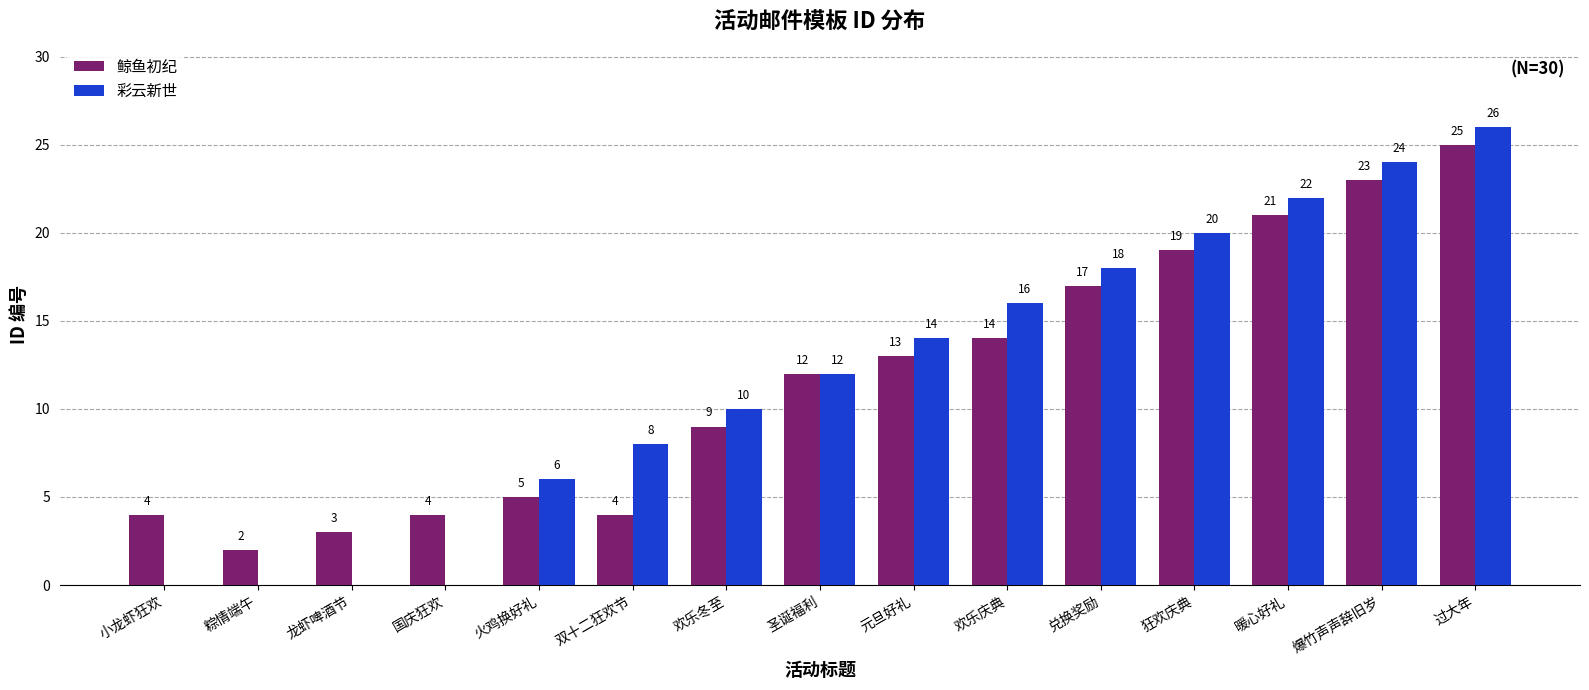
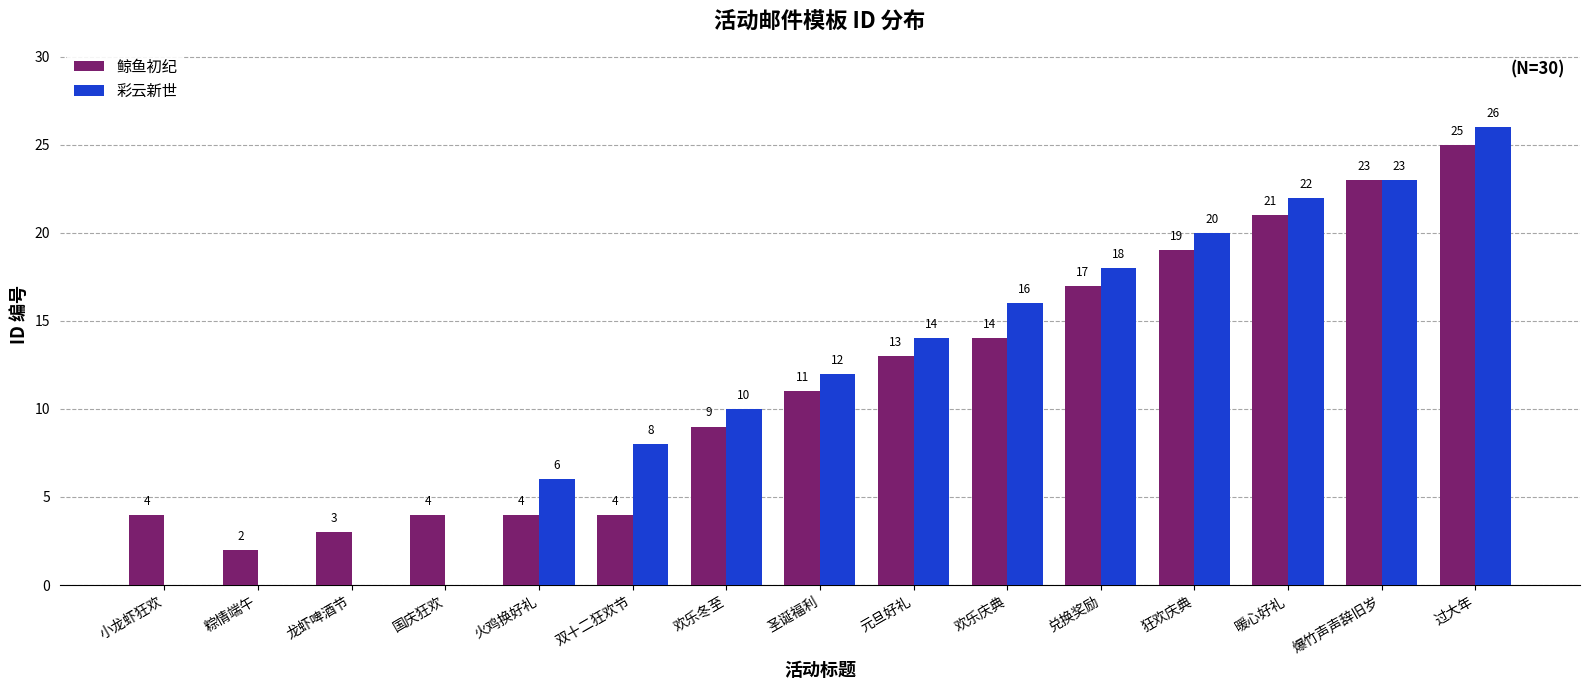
  {
    "鲸鱼初纪": {
      "小龙虾狂欢": 4,
      "粽情端午": 2,
      "龙虾啤酒节": 3,
      "国庆狂欢": 4,
-     "火鸡换好礼": 5,
+     "火鸡换好礼": 4,
      "双十二狂欢节": 4,
      "欢乐冬至": 9,
-     "圣诞福利": 12,
+     "圣诞福利": 11,
      "元旦好礼": 13,
      "欢乐庆典": 14,
      "兑换奖励": 17,
      "狂欢庆典": 19,
      "暖心好礼": 21,
      "爆竹声声辞旧岁": 23,
      "过大年": 25
    },
    "彩云新世": {
      "火鸡换好礼": 6,
      "双十二狂欢节": 8,
      "欢乐冬至": 10,
      "圣诞福利": 12,
      "元旦好礼": 14,
      "欢乐庆典": 16,
      "兑换奖励": 18,
      "狂欢庆典": 20,
      "暖心好礼": 22,
-     "爆竹声声辞旧岁": 24,
+     "爆竹声声辞旧岁": 23,
      "过大年": 26
    }
  }
